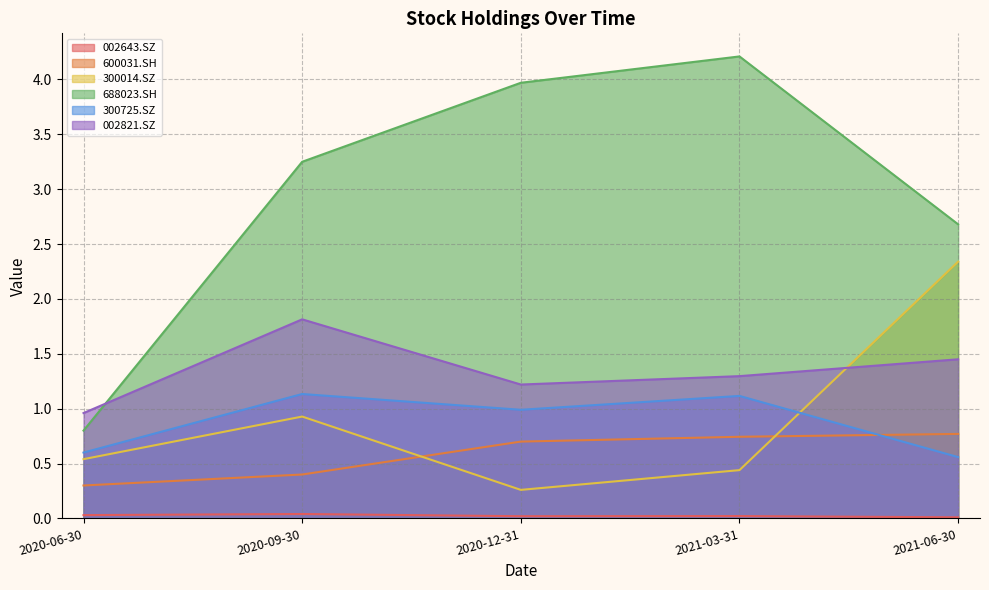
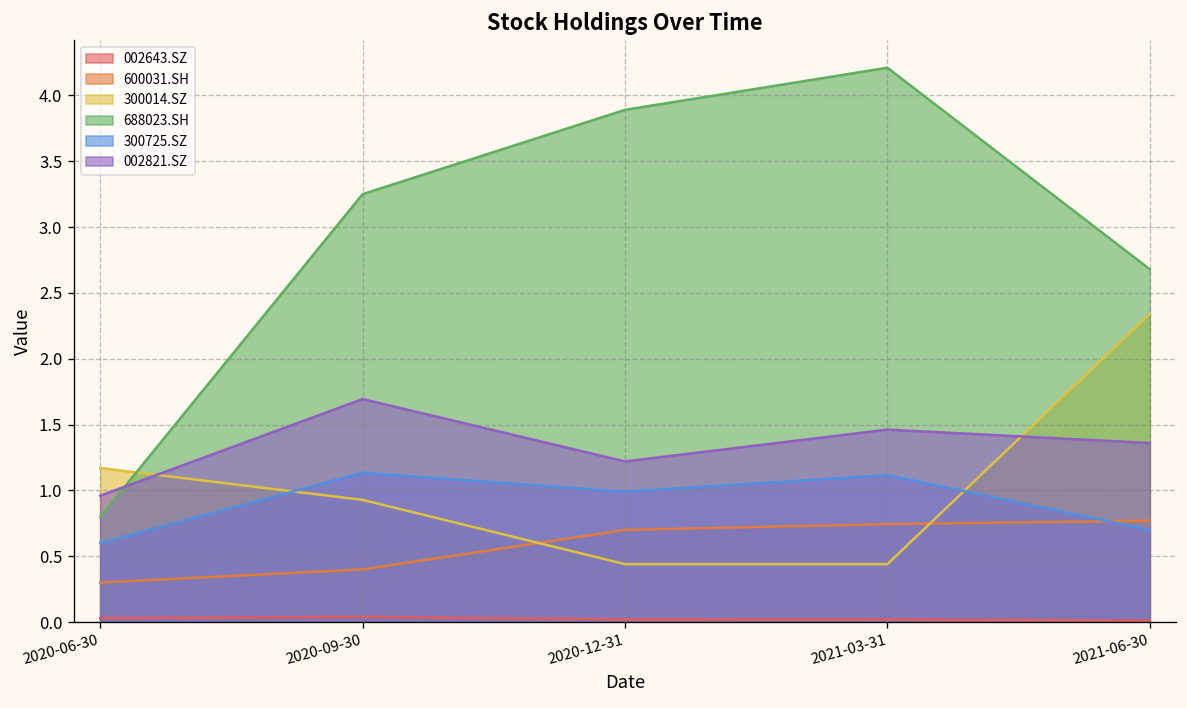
  {
    "300014.SZ": {
-     "2020-06-30": 0.54,
+     "2020-06-30": 1.17,
      "2020-09-30": 0.93,
-     "2020-12-31": 0.26,
+     "2020-12-31": 0.44,
      "2021-03-31": 0.44,
      "2021-06-30": 2.34
    },
    "688023.SH": {
      "2020-06-30": 0.80,
      "2020-09-30": 3.25,
-     "2020-12-31": 3.97,
+     "2020-12-31": 3.89,
      "2021-03-31": 4.21,
      "2021-06-30": 2.68
    },
    "300725.SZ": {
      "2020-06-30": 0.60,
      "2020-09-30": 1.13,
      "2020-12-31": 0.99,
      "2021-03-31": 1.12,
-     "2021-06-30": 0.56
+     "2021-06-30": 0.70
    },
    "002821.SZ": {
      "2020-06-30": 0.96,
-     "2020-09-30": 1.81,
+     "2020-09-30": 1.69,
      "2020-12-31": 1.22,
-     "2021-03-31": 1.30,
-     "2021-06-30": 1.45
+     "2021-03-31": 1.46,
+     "2021-06-30": 1.36
    }
  }
